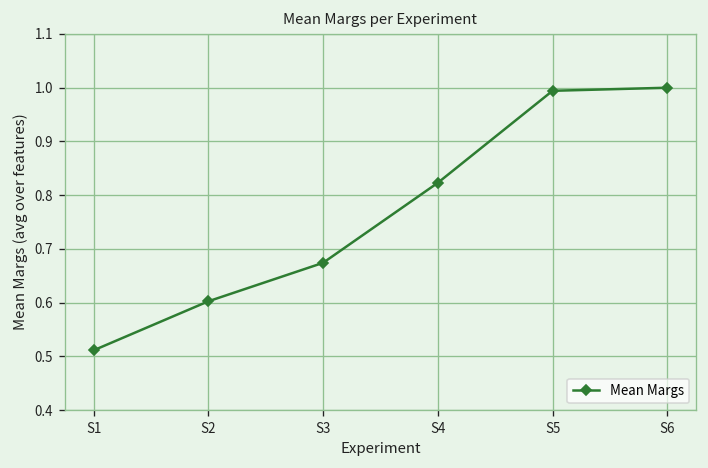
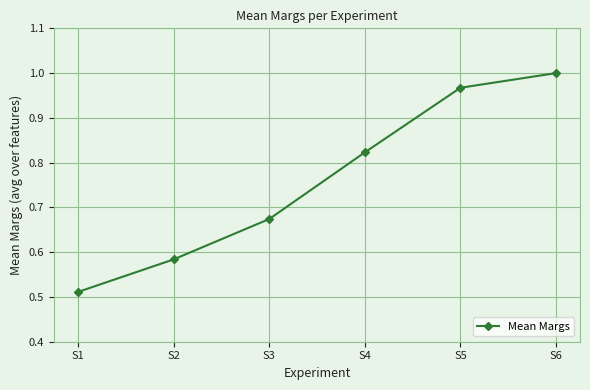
  {
    "S1": 0.51,
-   "S2": 0.60,
+   "S2": 0.58,
    "S3": 0.67,
    "S4": 0.82,
-   "S5": 0.99,
+   "S5": 0.97,
    "S6": 1.00
  }
